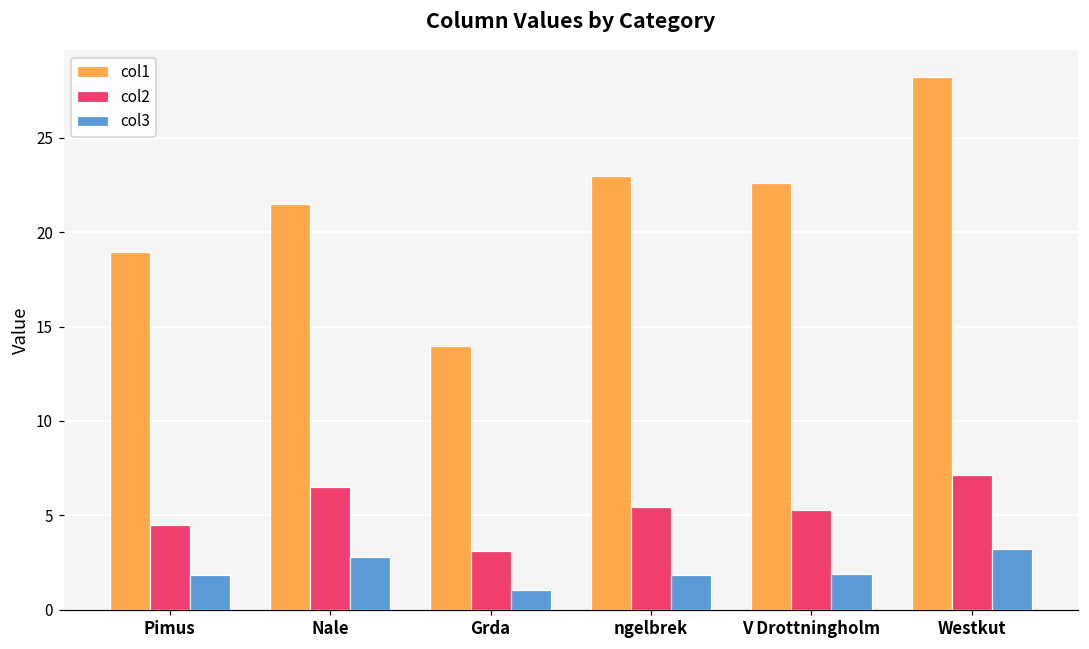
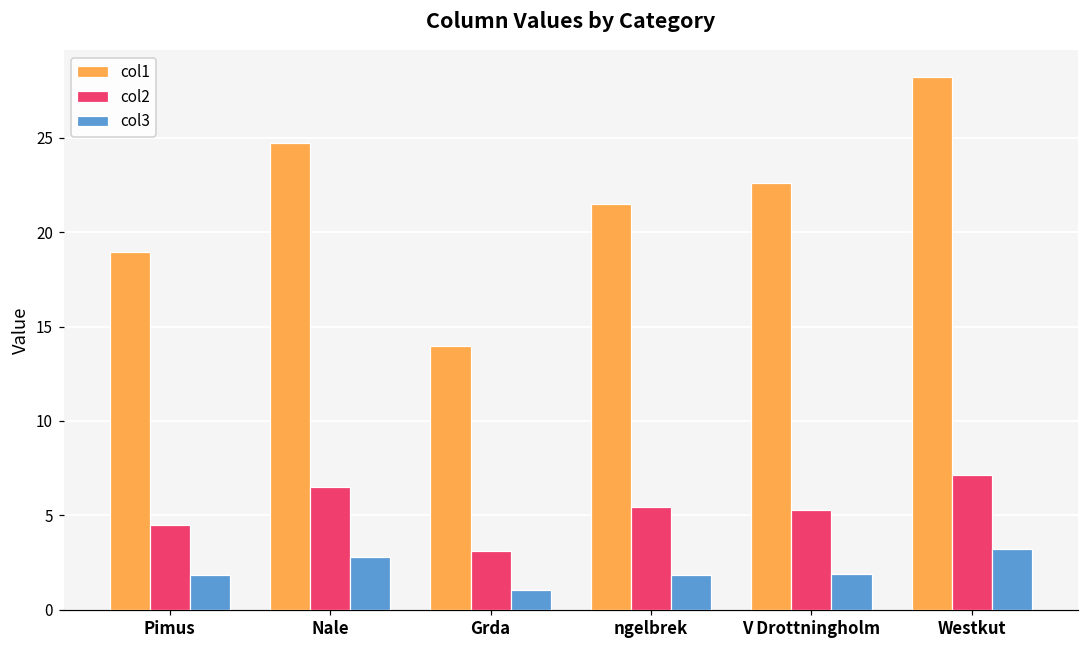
  {
    "col1": {
      "Pimus": 19.0,
-     "Nale": 21.5,
+     "Nale": 24.7,
      "Grda": 13.9,
-     "ngelbrek": 23.0,
+     "ngelbrek": 21.5,
      "V Drottningholm": 22.6,
      "Westkut": 28.2
    },
    "col2": {
      "Pimus": 4.5,
      "Nale": 6.5,
      "Grda": 3.1,
      "ngelbrek": 5.5,
      "V Drottningholm": 5.3,
      "Westkut": 7.2
    },
    "col3": {
      "Pimus": 1.8,
      "Nale": 2.8,
      "Grda": 1.1,
      "ngelbrek": 1.8,
      "V Drottningholm": 1.9,
      "Westkut": 3.2
    }
  }
